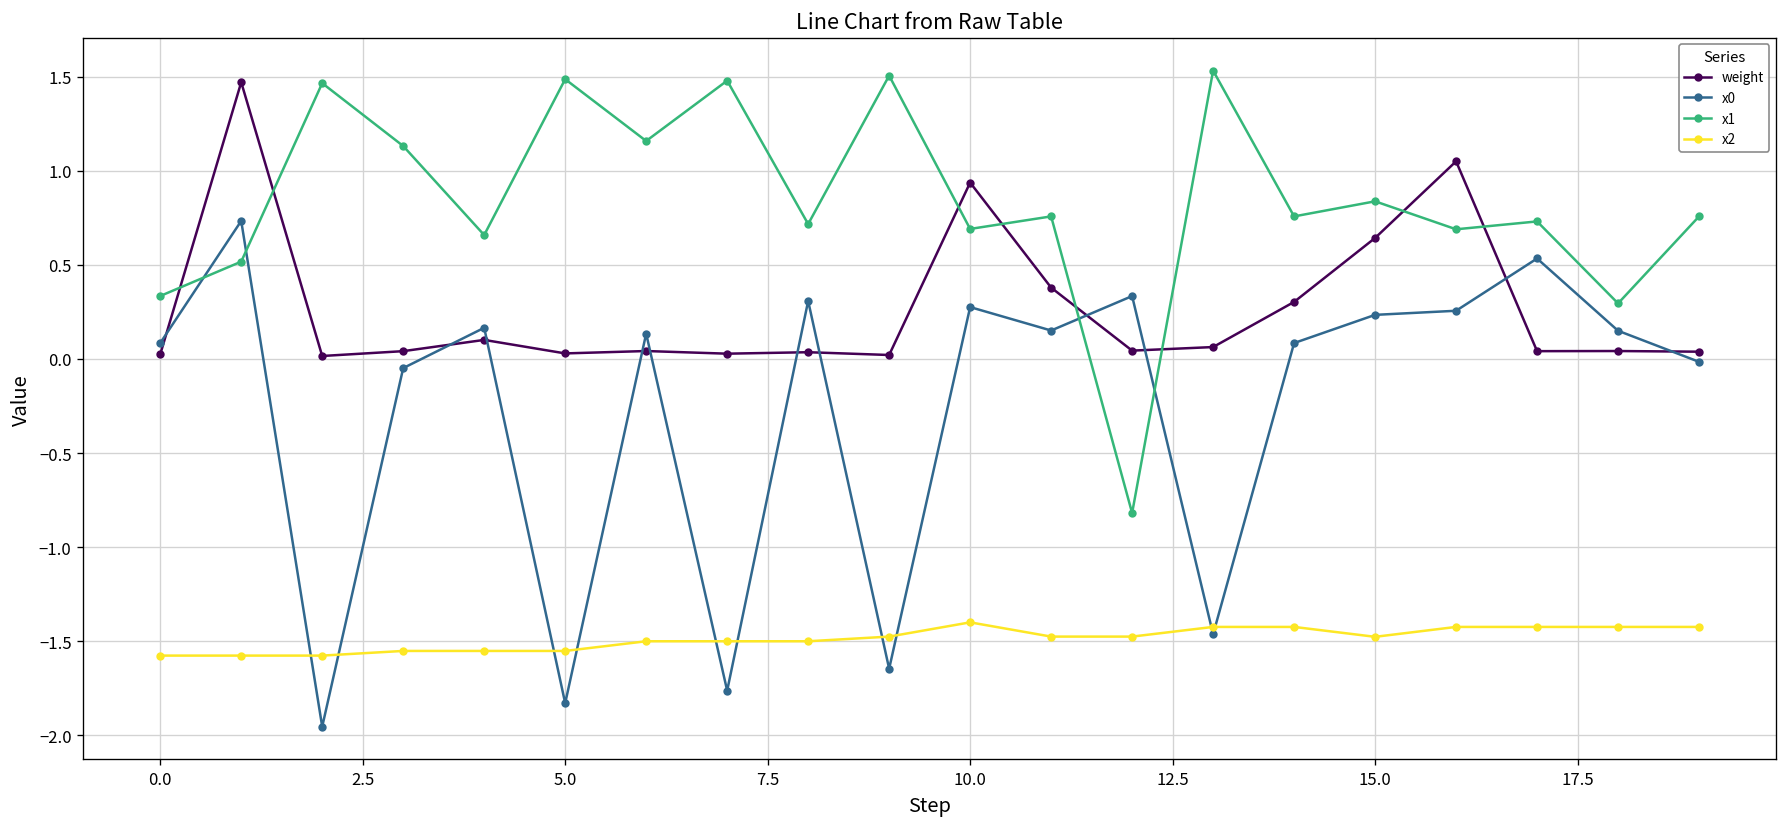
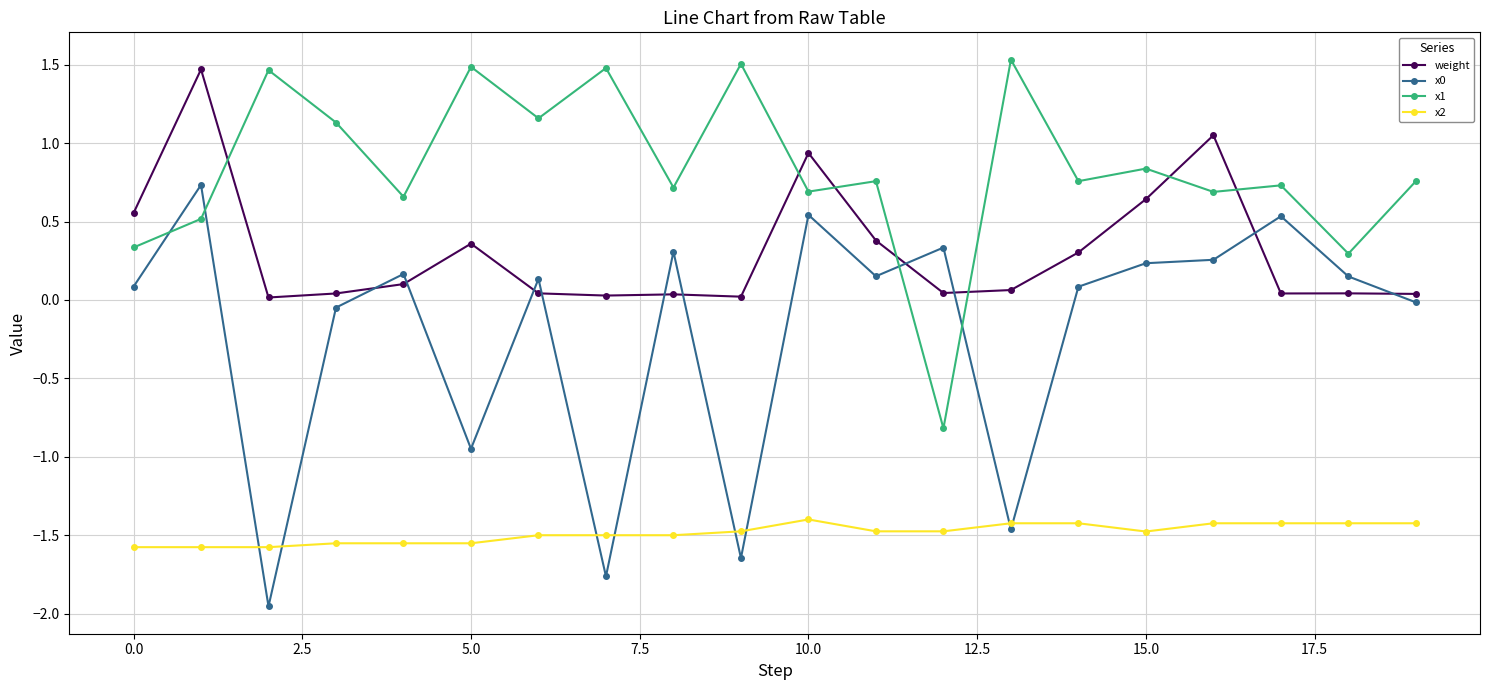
  {
    "weight": {
-     "0.0": 0.02,
-     "5.0": 0.03,
+     "0.0": 0.55,
+     "5.0": 0.36,
      "10.0": 0.94,
      "15.0": 0.64
    },
    "x0": {
      "0.0": 0.08,
-     "5.0": -1.83,
-     "10.0": 0.28,
+     "5.0": -0.95,
+     "10.0": 0.54,
      "15.0": 0.23
    },
    "x1": {
      "0.0": 0.33,
      "5.0": 1.49,
      "10.0": 0.69,
      "15.0": 0.84
    },
    "x2": {
      "0.0": -1.58,
      "5.0": -1.55,
      "10.0": -1.40,
      "15.0": -1.48
    }
  }
